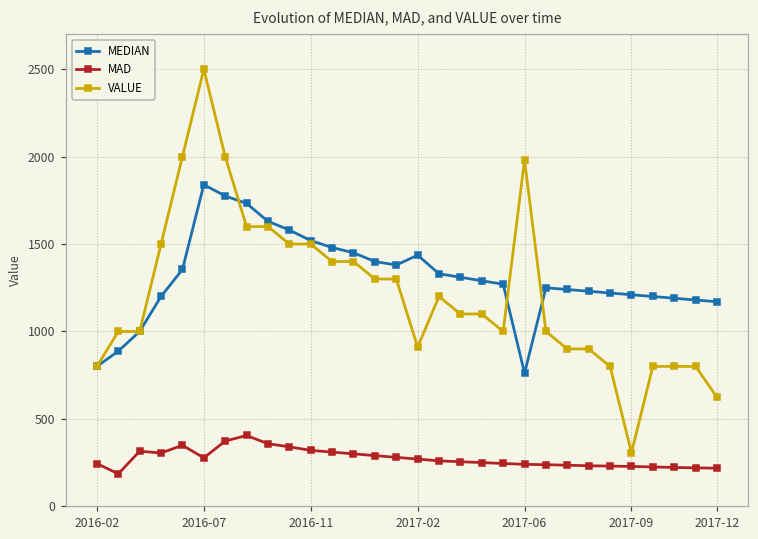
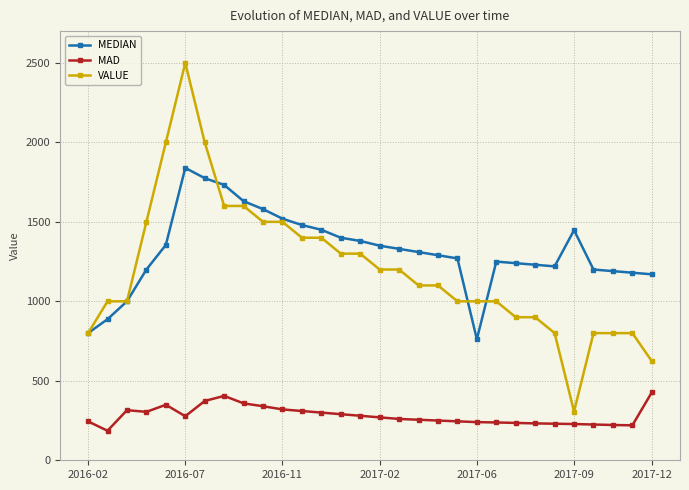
  {
    "MEDIAN": {
      "2016-07": 1840,
      "2016-11": 1520,
-     "2017-02": 1440,
+     "2017-02": 1350,
      "2017-06": 760,
-     "2017-09": 1210,
+     "2017-09": 1450,
      "2017-12": 1170
    },
    "MAD": {
      "2016-02": 240,
      "2016-07": 280,
      "2016-11": 320,
      "2017-02": 270,
      "2017-06": 240,
      "2017-09": 230,
-     "2017-12": 220
+     "2017-12": 430
    },
    "VALUE": {
      "2016-07": 2500,
      "2016-11": 1500,
-     "2017-02": 910,
-     "2017-06": 1980,
+     "2017-02": 1200,
+     "2017-06": 1000,
      "2017-09": 310,
      "2017-12": 620
    }
  }
